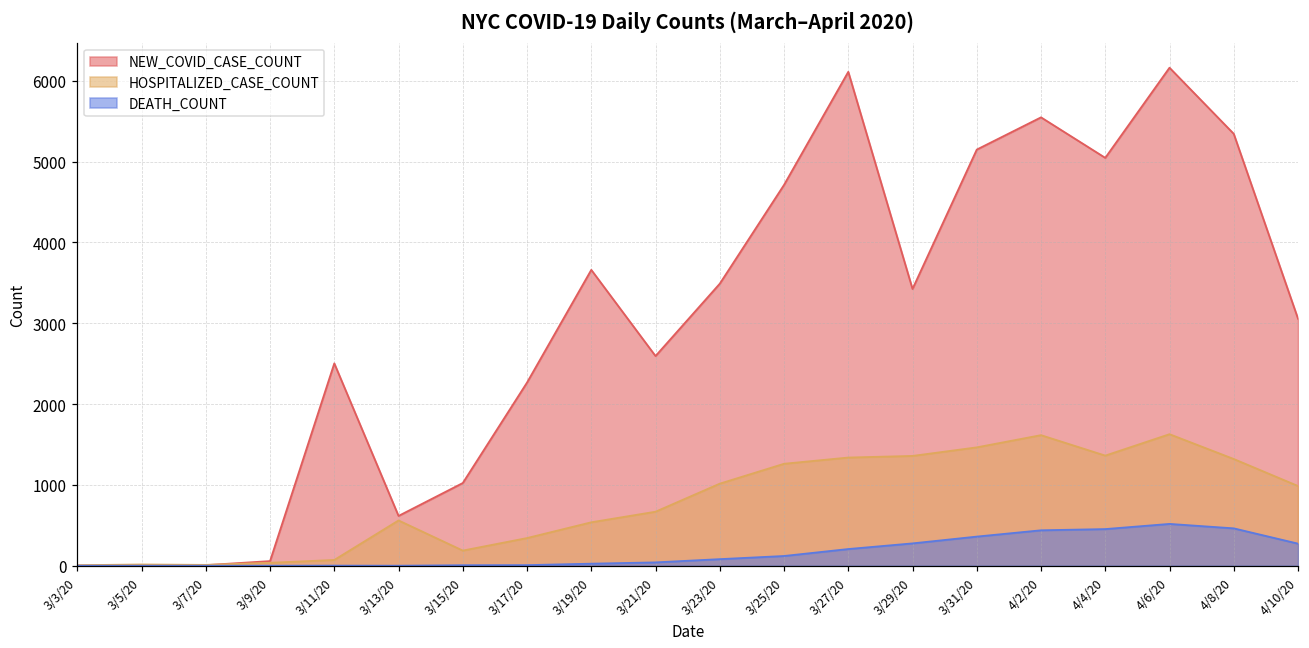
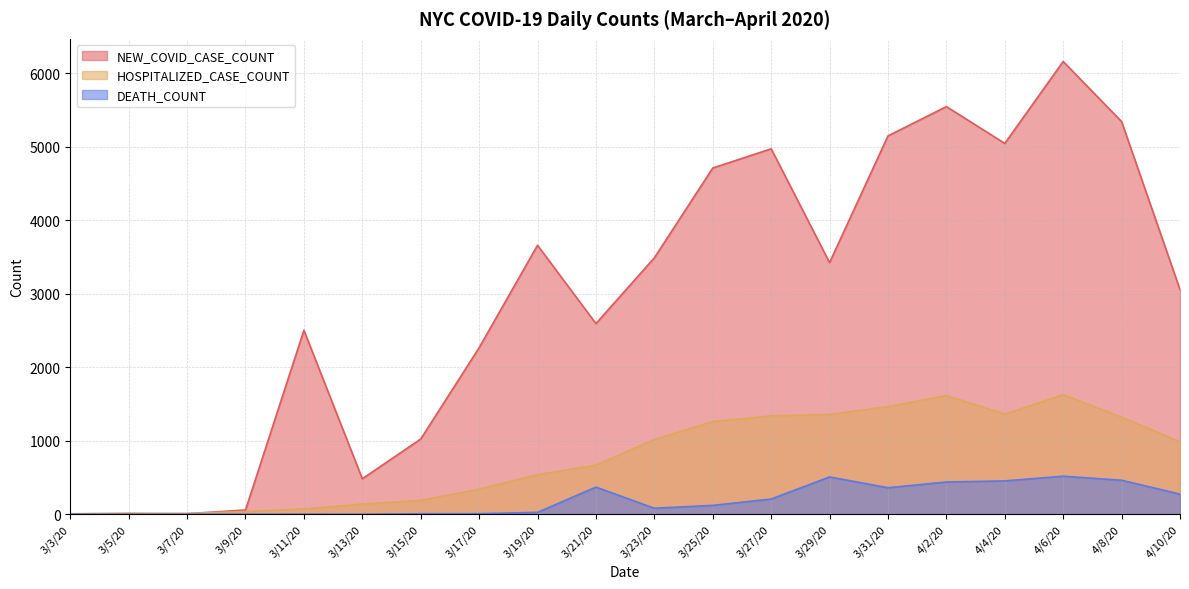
  {
    "NEW_COVID_CASE_COUNT": {
      "3/11/20": 2500,
-     "3/13/20": 600,
+     "3/13/20": 500,
      "3/15/20": 1000,
      "3/17/20": 2300,
      "3/19/20": 3700,
      "3/21/20": 2600,
      "3/23/20": 3500,
      "3/25/20": 4700,
-     "3/27/20": 6100,
+     "3/27/20": 5000,
      "3/29/20": 3400,
      "3/31/20": 5100,
      "4/2/20": 5500,
      "4/4/20": 5000,
      "4/6/20": 6200,
      "4/8/20": 5300,
      "4/10/20": 3100
    },
    "HOSPITALIZED_CASE_COUNT": {
      "3/11/20": 100,
-     "3/13/20": 600,
+     "3/13/20": 100,
      "3/15/20": 200,
      "3/17/20": 300,
      "3/19/20": 500,
      "3/21/20": 700,
      "3/23/20": 1000,
      "3/25/20": 1300,
      "3/27/20": 1300,
      "3/29/20": 1400,
      "3/31/20": 1500,
      "4/2/20": 1600,
      "4/4/20": 1400,
      "4/6/20": 1600,
      "4/8/20": 1300,
      "4/10/20": 1000
    },
    "DEATH_COUNT": {
      "3/9/20": 0,
      "3/11/20": 0,
      "3/13/20": 0,
      "3/15/20": 0,
      "3/17/20": 0,
      "3/19/20": 0,
-     "3/21/20": 0,
+     "3/21/20": 400,
      "3/23/20": 100,
      "3/25/20": 100,
      "3/27/20": 200,
-     "3/29/20": 300,
+     "3/29/20": 500,
      "3/31/20": 400,
      "4/2/20": 400,
      "4/4/20": 500,
      "4/6/20": 500,
      "4/8/20": 500,
      "4/10/20": 300
    }
  }
